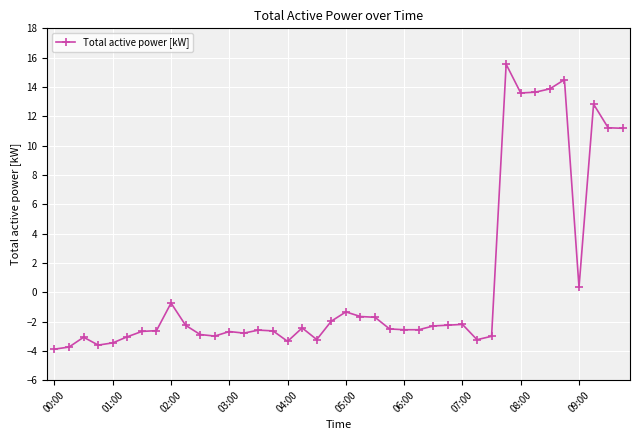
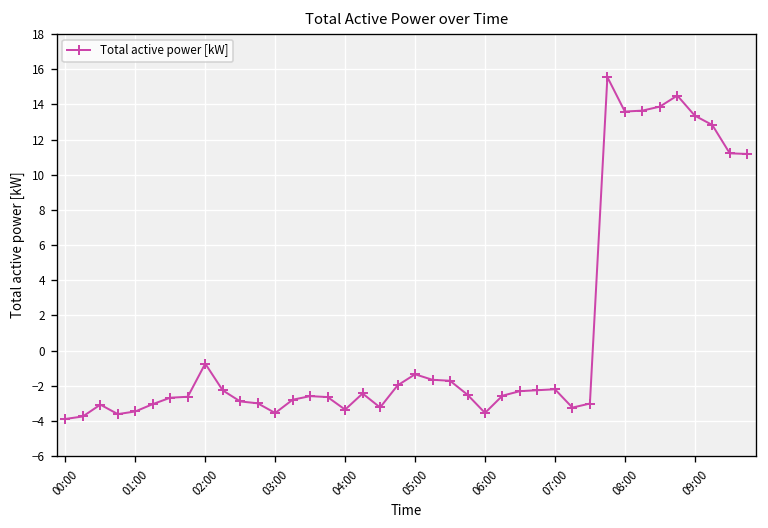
  {
    "00:00": -3.9,
    "01:00": -3.5,
    "02:00": -0.7,
-   "03:00": -2.7,
+   "03:00": -3.5,
    "04:00": -3.4,
    "05:00": -1.3,
-   "06:00": -2.6,
+   "06:00": -3.5,
    "07:00": -2.2,
    "08:00": 13.6,
-   "09:00": 0.3
+   "09:00": 13.4
  }
